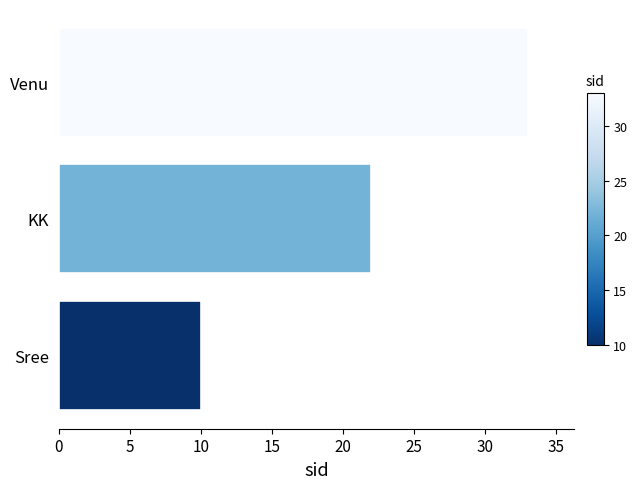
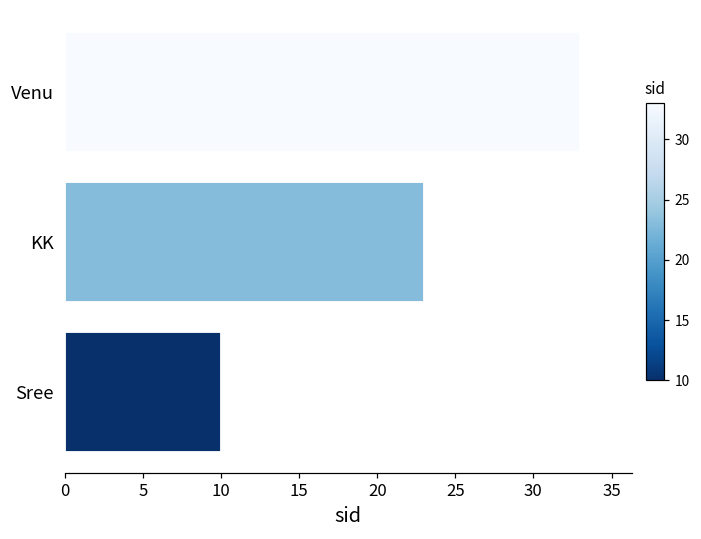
  {
    "Venu": 33,
-   "KK": 22,
+   "KK": 23,
    "Sree": 10
  }
